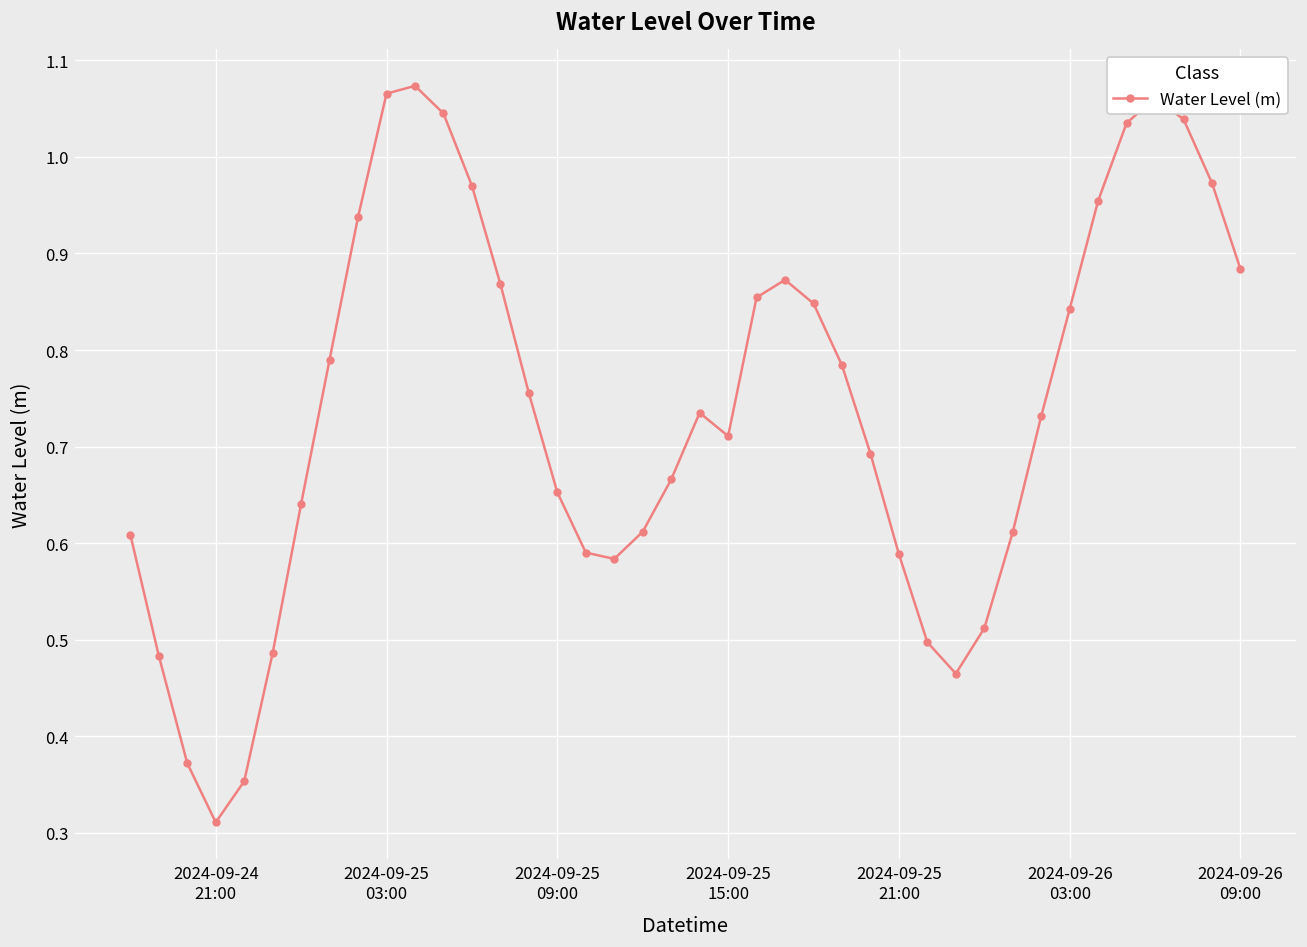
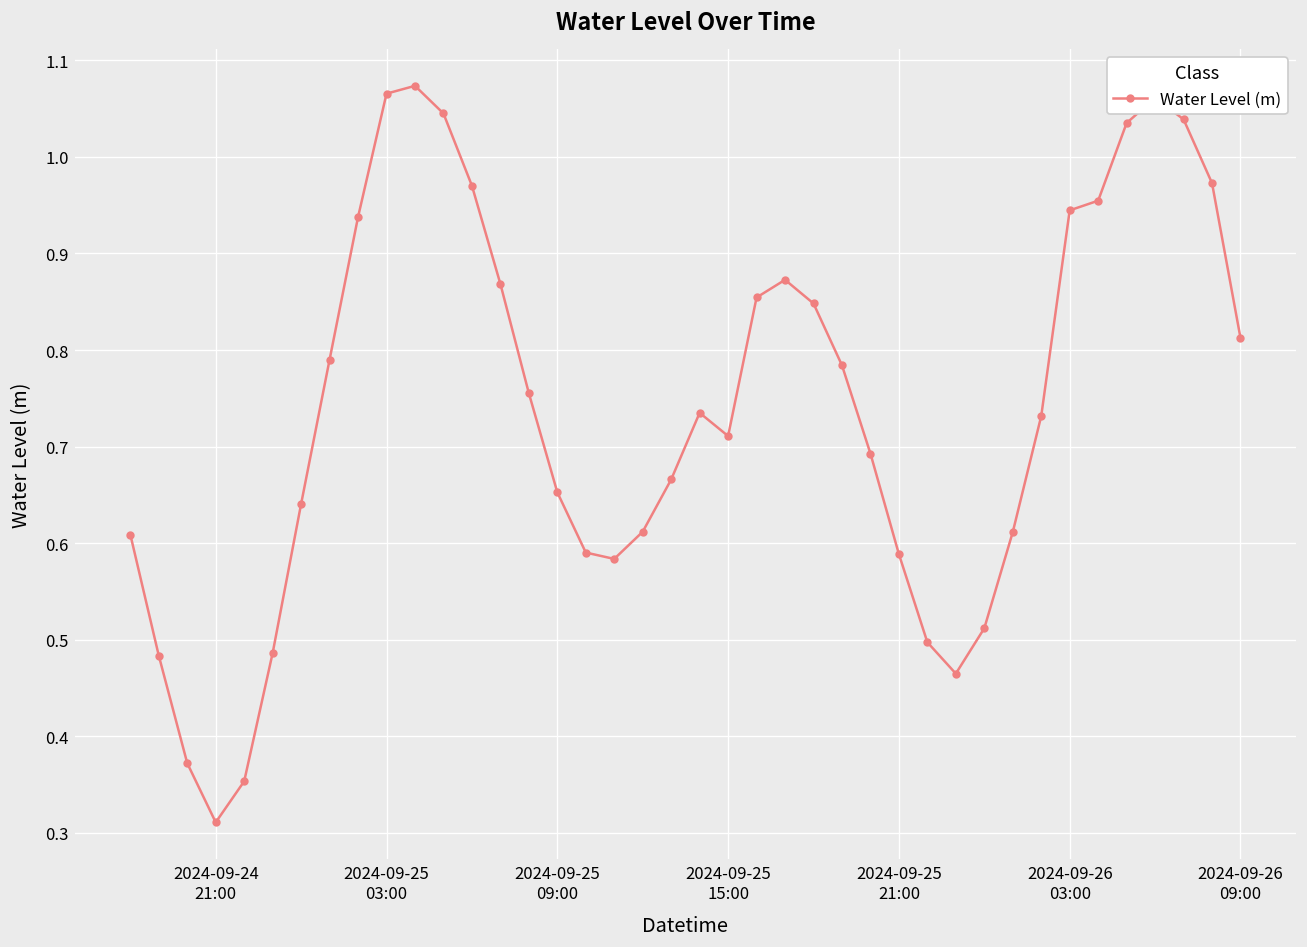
  {
    "2024-09-24 21:00": 0.31,
    "2024-09-25 03:00": 1.07,
    "2024-09-25 09:00": 0.65,
    "2024-09-25 15:00": 0.71,
    "2024-09-25 21:00": 0.59,
-   "2024-09-26 03:00": 0.84,
-   "2024-09-26 09:00": 0.88
+   "2024-09-26 03:00": 0.94,
+   "2024-09-26 09:00": 0.81
  }
